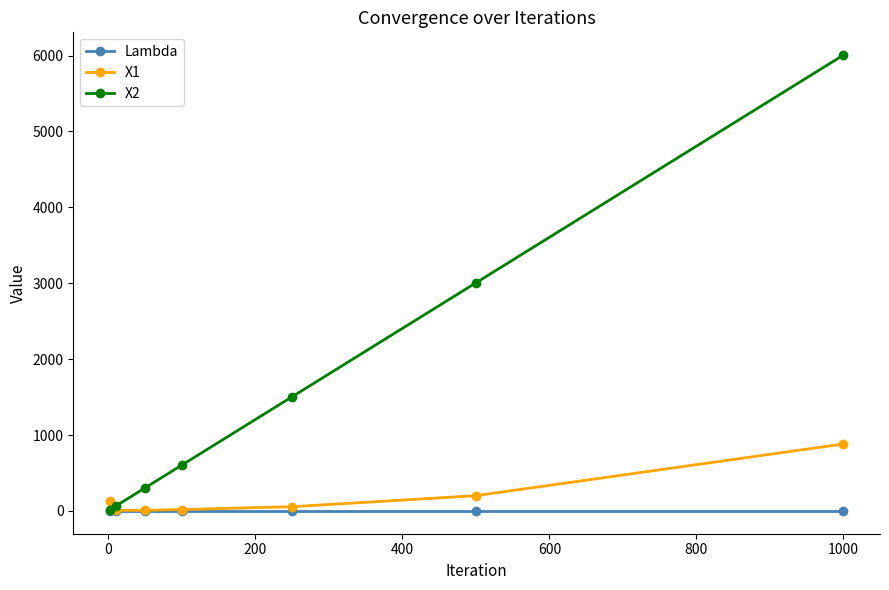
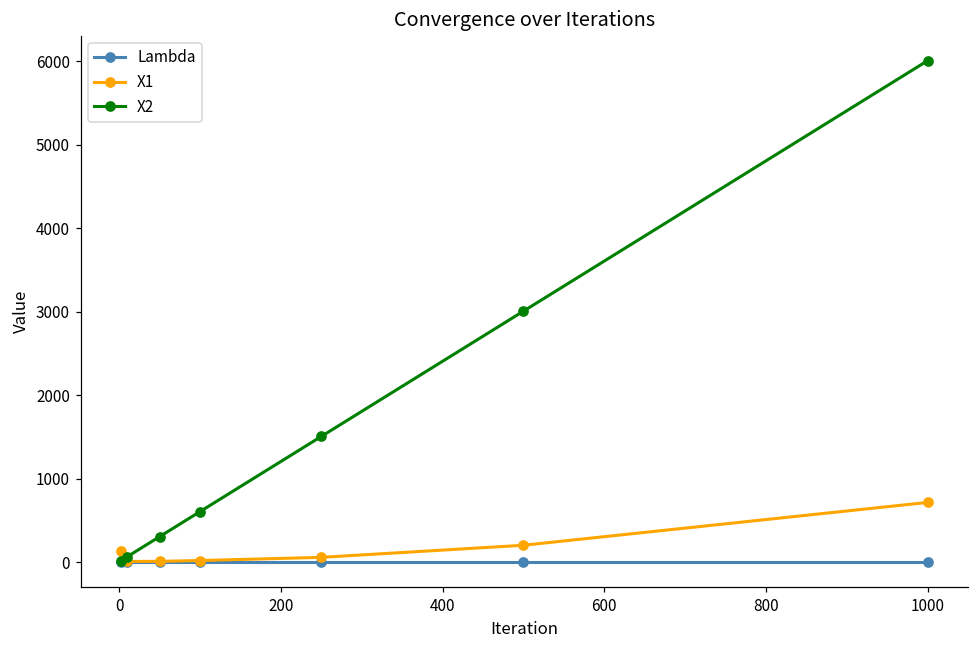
  {
    "Lambda": {
      "1000": 0
    },
    "X1": {
-     "1000": 900
+     "1000": 700
    },
    "X2": {
      "1000": 6000
    }
  }
